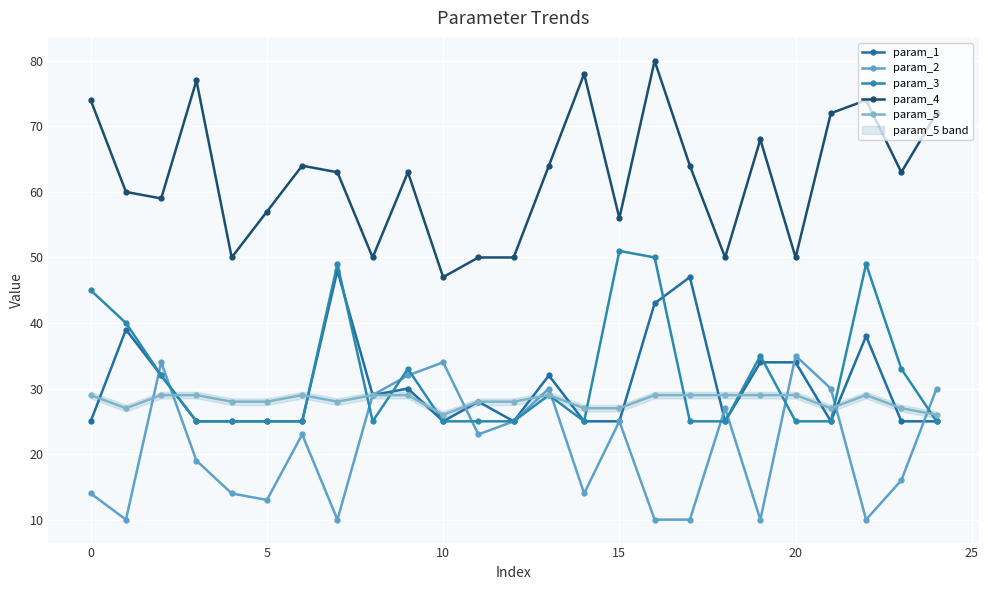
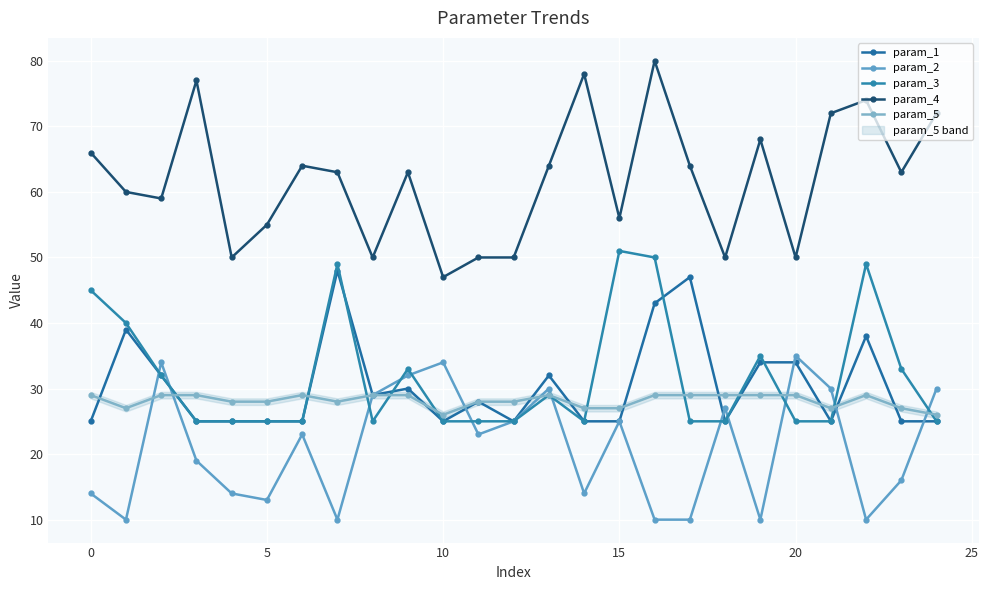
  {
    "param_4": {
-     "0": 74,
-     "5": 57,
+     "0": 66,
+     "5": 55,
      "10": 47,
      "15": 56,
      "20": 50
    }
  }
